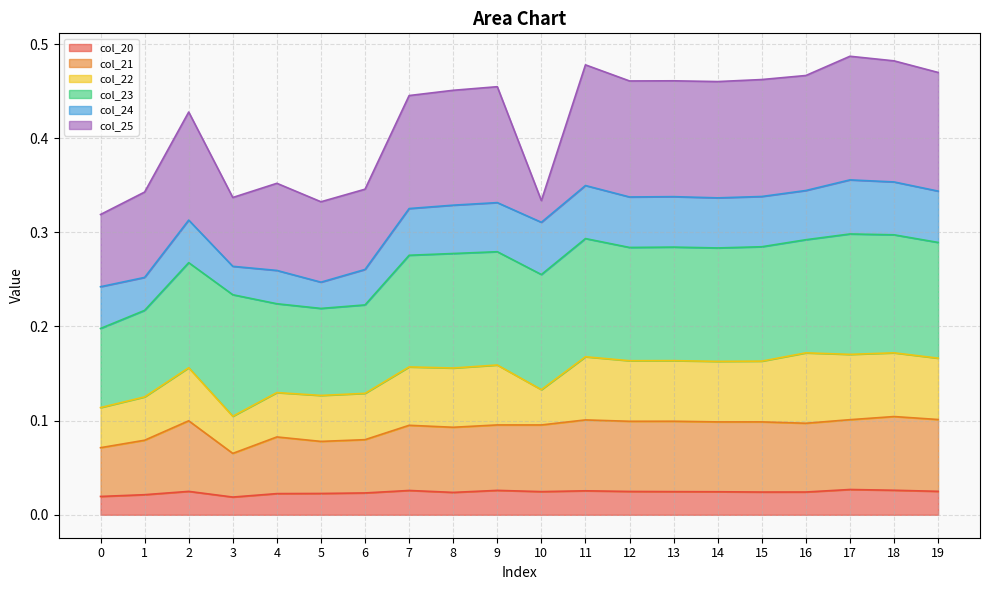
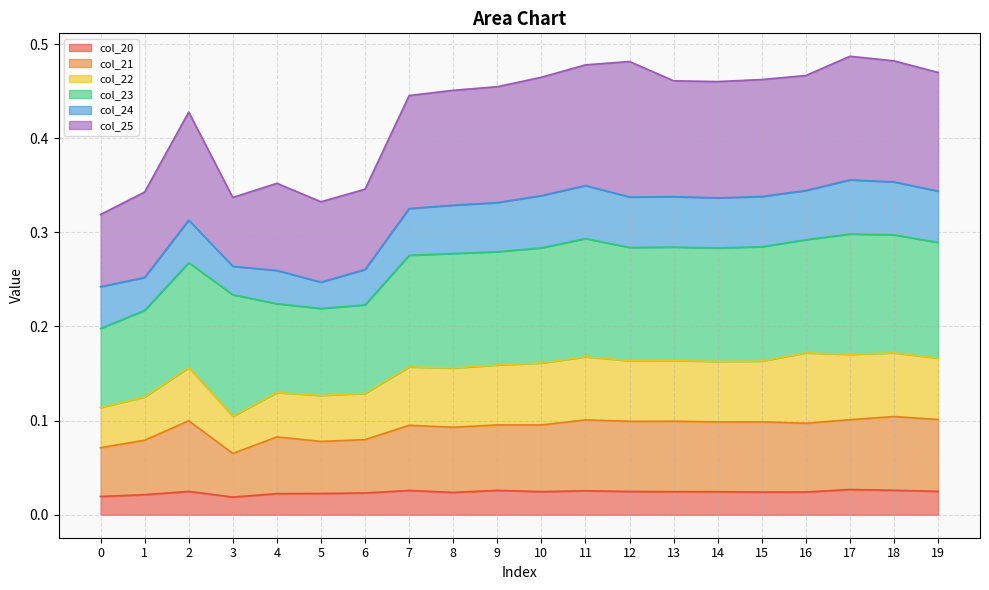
  {
    "col_22": {
      "0": 0.04,
      "1": 0.05,
      "2": 0.06,
      "3": 0.04,
      "4": 0.05,
      "5": 0.05,
      "6": 0.05,
      "7": 0.06,
      "8": 0.06,
      "9": 0.06,
-     "10": 0.04,
+     "10": 0.07,
      "11": 0.07,
      "12": 0.06,
      "13": 0.06,
      "14": 0.06,
      "15": 0.06,
      "16": 0.07,
      "17": 0.07,
      "18": 0.07,
      "19": 0.07
    },
    "col_23": {
      "0": 0.08,
      "1": 0.09,
      "2": 0.11,
      "3": 0.13,
      "4": 0.09,
      "5": 0.09,
      "6": 0.09,
      "7": 0.12,
      "8": 0.12,
      "9": 0.12,
      "10": 0.12,
      "11": 0.13,
      "12": 0.12,
      "13": 0.12,
      "14": 0.12,
      "15": 0.12,
      "16": 0.12,
      "17": 0.13,
      "18": 0.13,
      "19": 0.12
    },
    "col_24": {
      "0": 0.04,
      "1": 0.04,
      "2": 0.05,
      "3": 0.03,
      "4": 0.04,
      "5": 0.03,
      "6": 0.04,
      "7": 0.05,
      "8": 0.05,
      "9": 0.05,
      "10": 0.06,
      "11": 0.06,
      "12": 0.05,
      "13": 0.05,
      "14": 0.05,
      "15": 0.05,
      "16": 0.05,
      "17": 0.06,
      "18": 0.06,
      "19": 0.05
    },
    "col_25": {
      "0": 0.08,
      "1": 0.09,
      "2": 0.11,
      "3": 0.07,
      "4": 0.09,
      "5": 0.09,
      "6": 0.09,
      "7": 0.12,
      "8": 0.12,
      "9": 0.12,
-     "10": 0.02,
+     "10": 0.13,
      "11": 0.13,
-     "12": 0.12,
+     "12": 0.14,
      "13": 0.12,
      "14": 0.12,
      "15": 0.12,
      "16": 0.12,
      "17": 0.13,
      "18": 0.13,
      "19": 0.13
    }
  }
